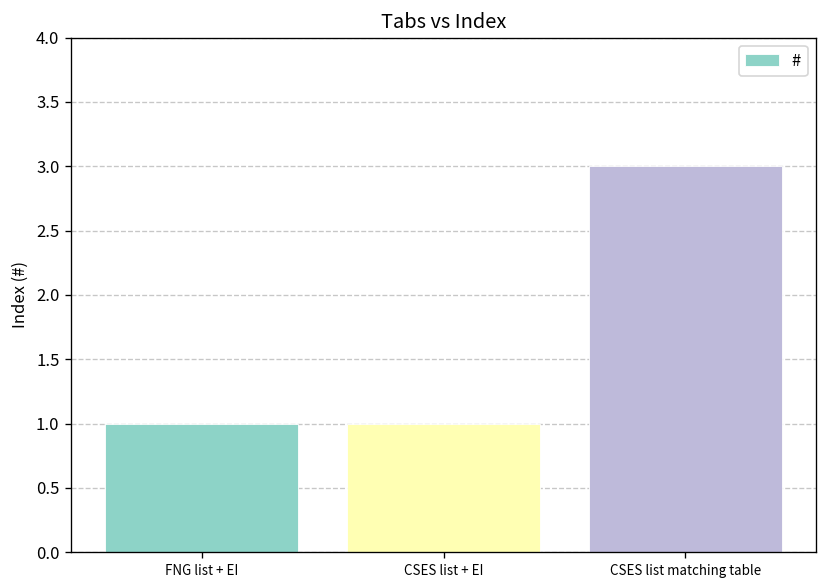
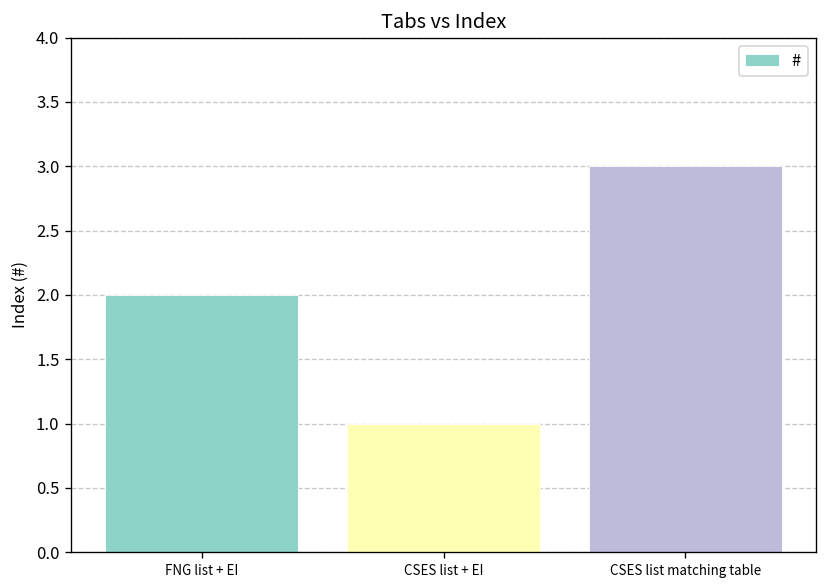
  {
-   "FNG list + EI": 1,
+   "FNG list + EI": 2,
    "CSES list + EI": 1,
    "CSES list matching table": 3
  }
